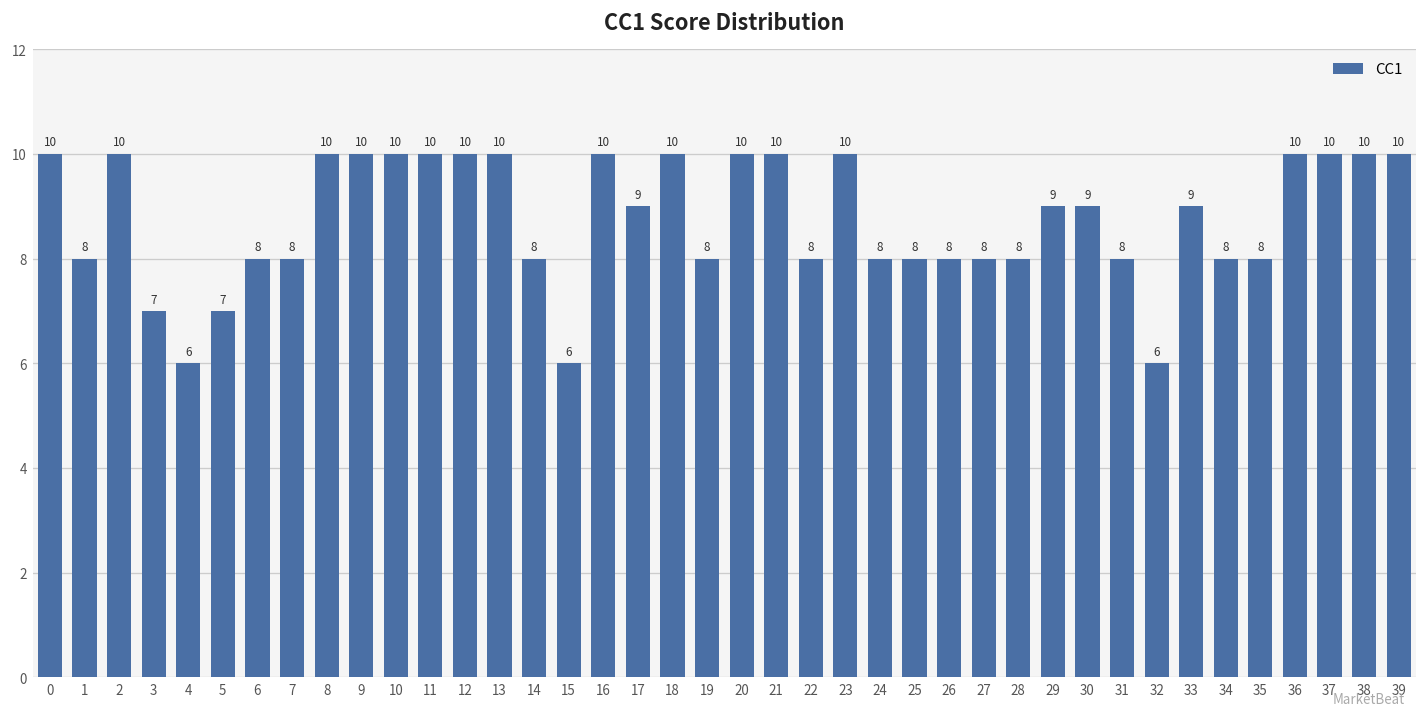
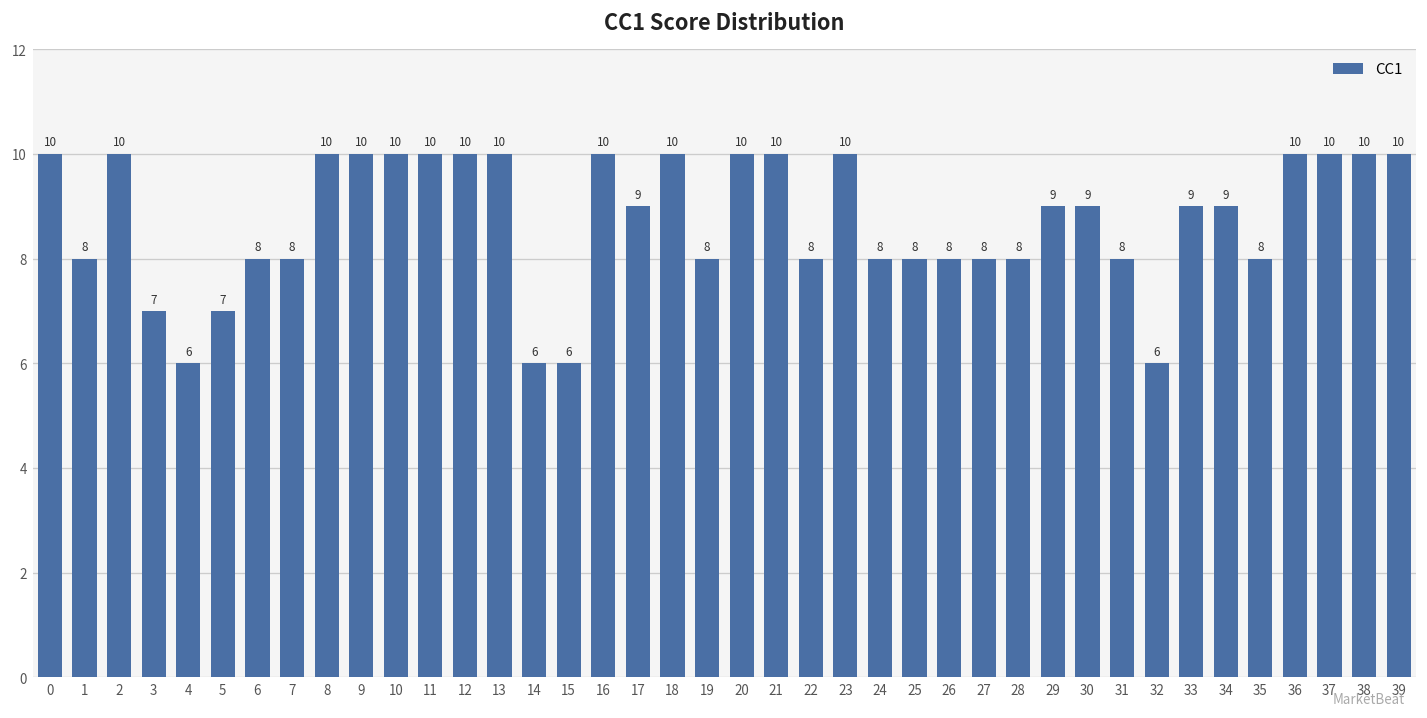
  {
    "0": 10,
    "1": 8,
    "2": 10,
    "3": 7,
    "4": 6,
    "5": 7,
    "6": 8,
    "7": 8,
    "8": 10,
    "9": 10,
    "10": 10,
    "11": 10,
    "12": 10,
    "13": 10,
-   "14": 8,
+   "14": 6,
    "15": 6,
    "16": 10,
    "17": 9,
    "18": 10,
    "19": 8,
    "20": 10,
    "21": 10,
    "22": 8,
    "23": 10,
    "24": 8,
    "25": 8,
    "26": 8,
    "27": 8,
    "28": 8,
    "29": 9,
    "30": 9,
    "31": 8,
    "32": 6,
    "33": 9,
-   "34": 8,
+   "34": 9,
    "35": 8,
    "36": 10,
    "37": 10,
    "38": 10,
    "39": 10
  }
